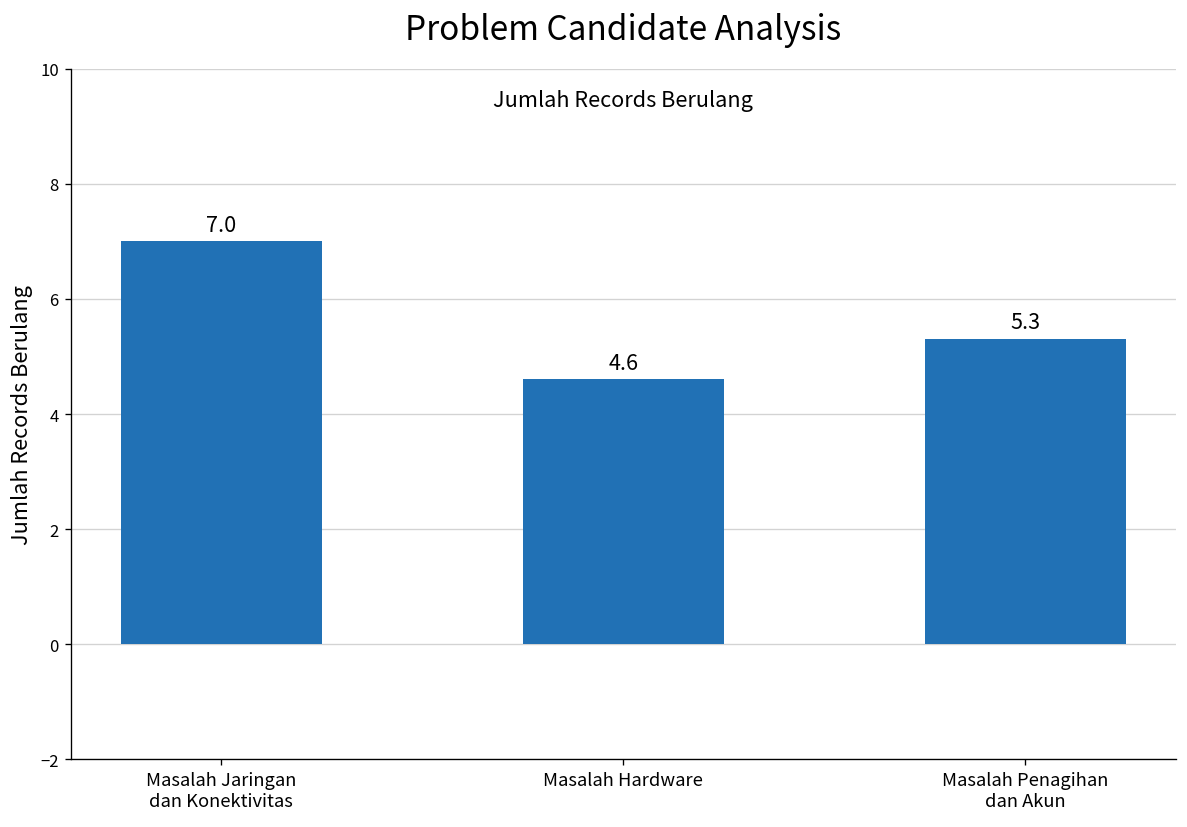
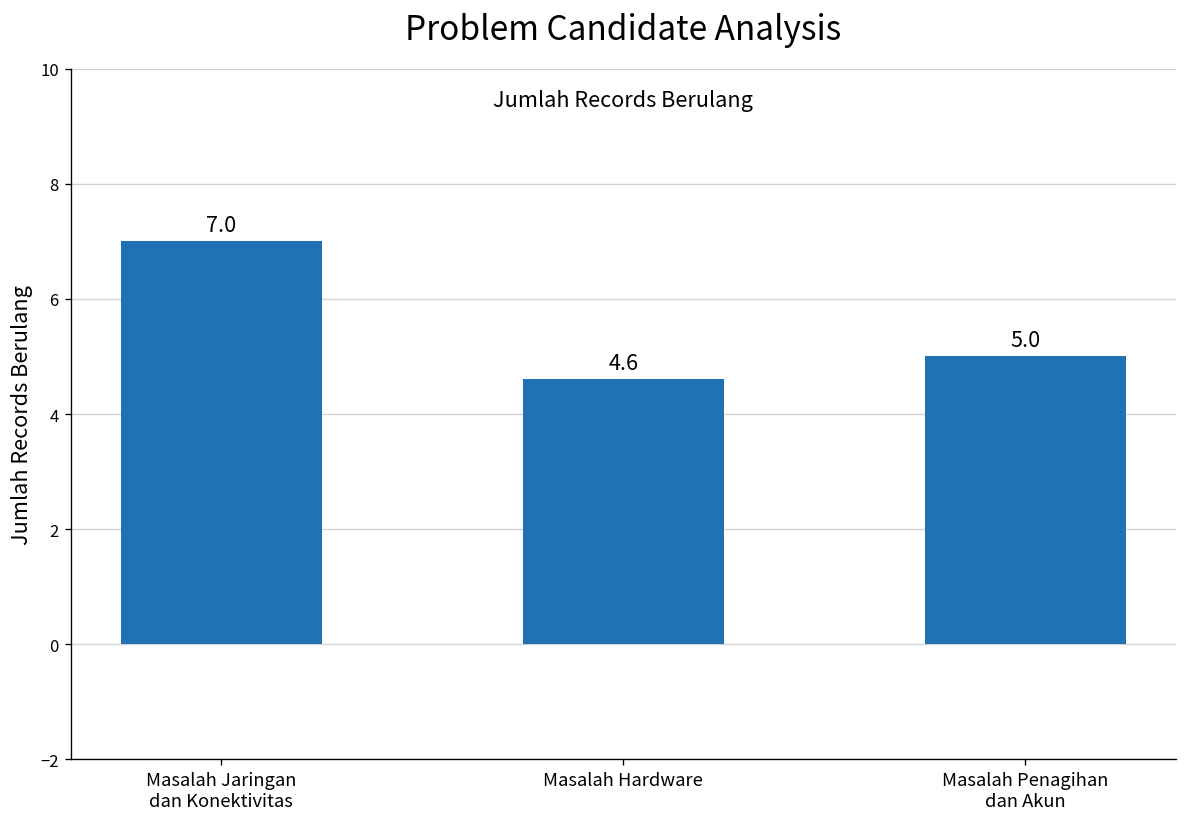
  {
    "Masalah Jaringan dan Konektivitas": 7.0,
    "Masalah Hardware": 4.6,
-   "Masalah Penagihan dan Akun": 5.3
+   "Masalah Penagihan dan Akun": 5.0
  }
